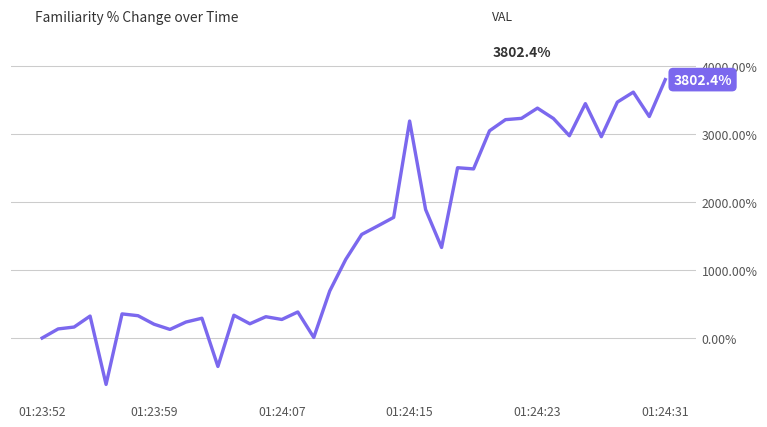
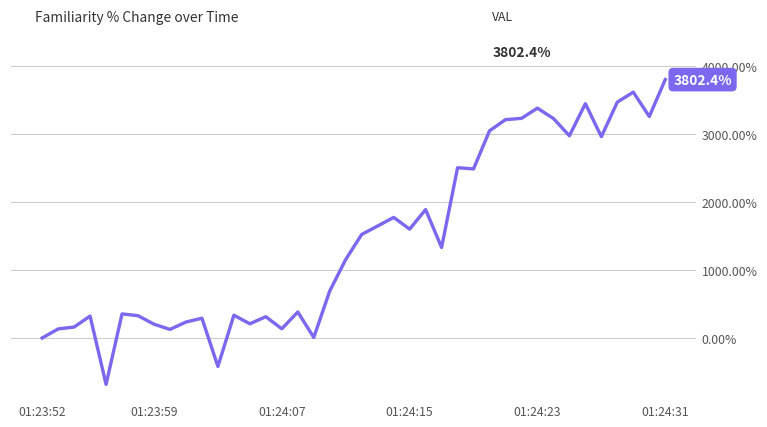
  {
    "01:23:52": "0%",
    "01:23:59": "200%",
-   "01:24:07": "300%",
-   "01:24:15": "3200%",
+   "01:24:07": "100%",
+   "01:24:15": "1600%",
    "01:24:23": "3400%"
  }
